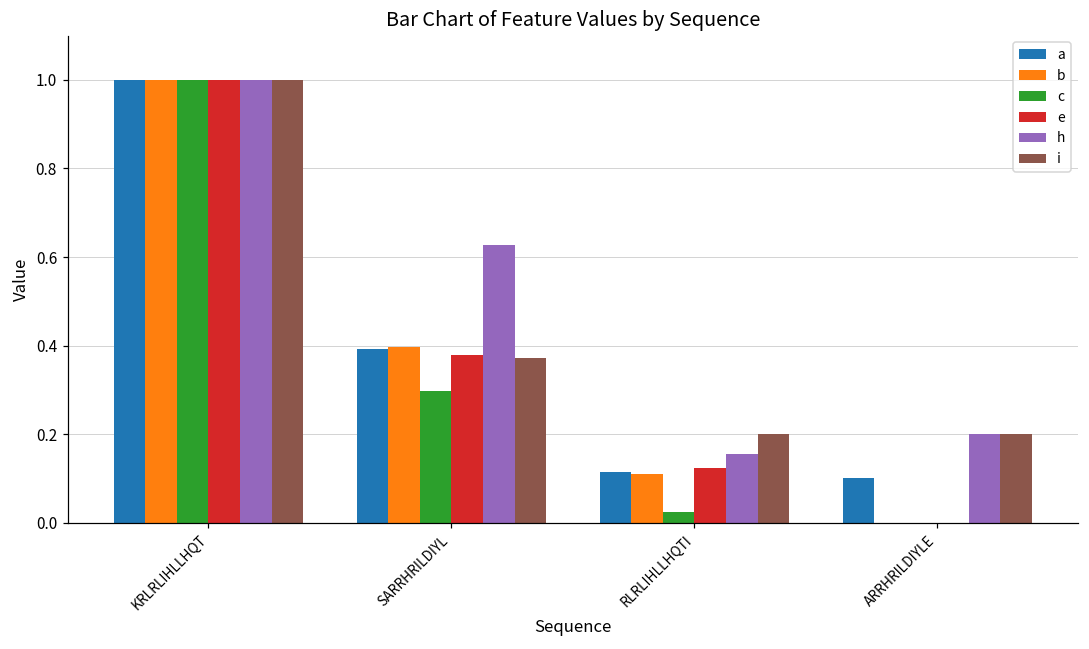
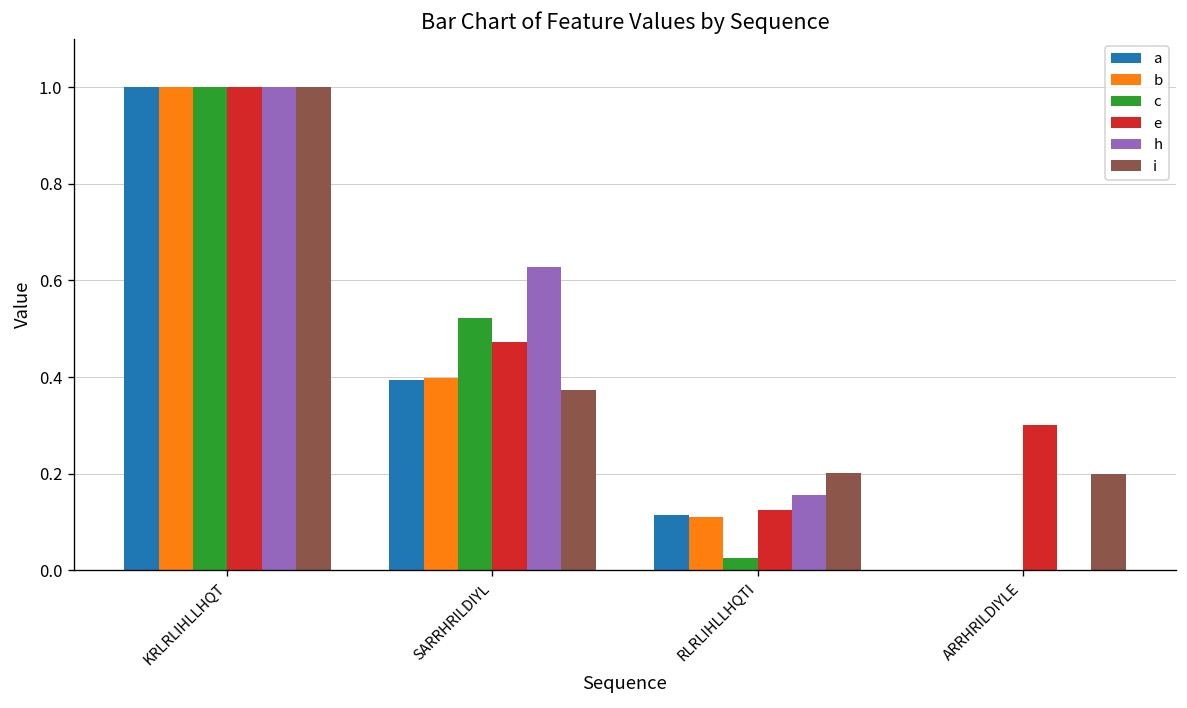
  {
    "a": {
      "KRLRLIHLLHQT": 1.0,
      "SARRHRILDIYL": 0.39,
      "RLRLIHLLHQTI": 0.12,
-     "ARRHRILDIYLE": 0.1
+     "ARRHRILDIYLE": 0.0
    },
    "b": {
      "KRLRLIHLLHQT": 1.00,
      "SARRHRILDIYL": 0.40,
      "RLRLIHLLHQTI": 0.11,
      "ARRHRILDIYLE": 0.00
    },
    "c": {
      "KRLRLIHLLHQT": 1.00,
-     "SARRHRILDIYL": 0.30,
+     "SARRHRILDIYL": 0.52,
      "RLRLIHLLHQTI": 0.02,
      "ARRHRILDIYLE": 0.00
    },
    "e": {
      "KRLRLIHLLHQT": 1.00,
-     "SARRHRILDIYL": 0.38,
+     "SARRHRILDIYL": 0.47,
      "RLRLIHLLHQTI": 0.12,
-     "ARRHRILDIYLE": 0.0
+     "ARRHRILDIYLE": 0.3
    },
    "h": {
      "KRLRLIHLLHQT": 1.0,
      "SARRHRILDIYL": 0.63,
      "RLRLIHLLHQTI": 0.16,
-     "ARRHRILDIYLE": 0.2
+     "ARRHRILDIYLE": 0.0
    },
    "i": {
      "KRLRLIHLLHQT": 1.00,
      "SARRHRILDIYL": 0.37,
      "RLRLIHLLHQTI": 0.20,
      "ARRHRILDIYLE": 0.20
    }
  }
